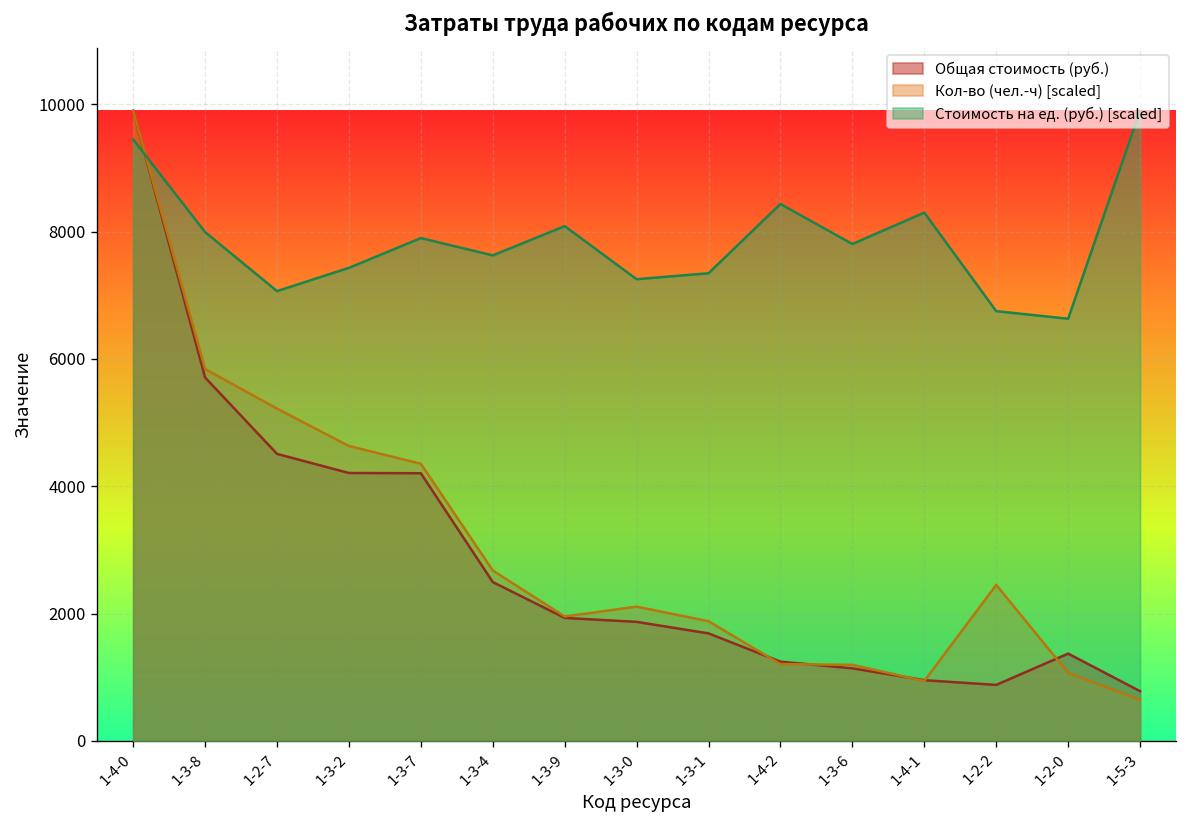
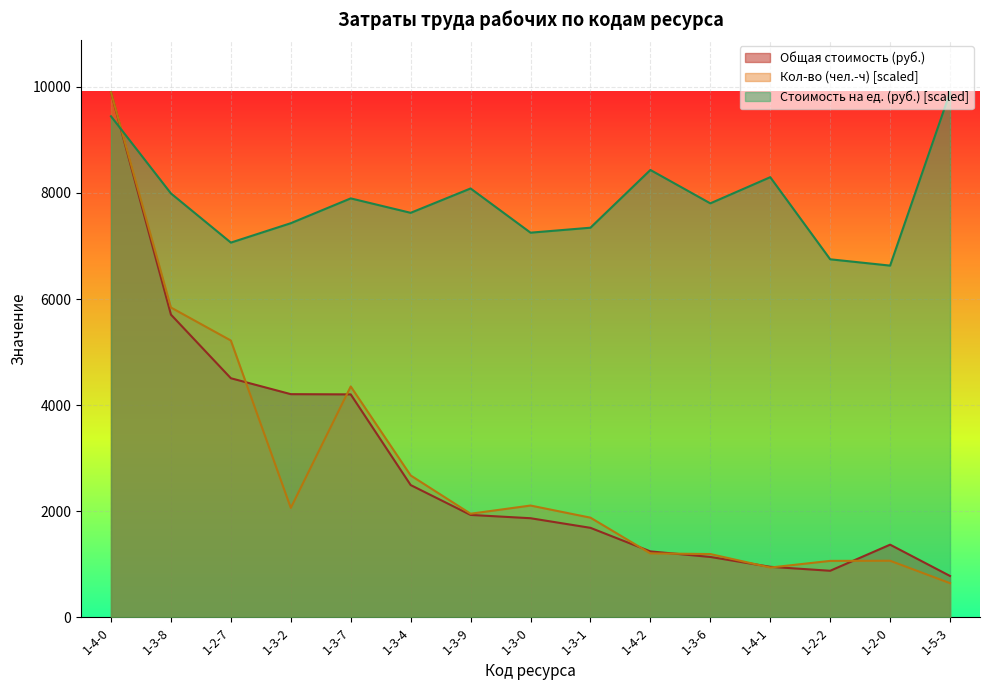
  {
    "Общая стоимость (руб.)": {
      "1-3-8": 5700,
      "1-2-7": 4500,
      "1-3-2": 4200,
      "1-3-7": 4200,
      "1-3-4": 2500,
      "1-3-0": 1900,
      "1-3-1": 1700,
      "1-3-6": 1100,
      "1-2-2": 900,
      "1-2-0": 1400,
      "1-5-3": 800
    },
    "Кол-во (чел.-ч) [scaled]": {
      "1-3-8": 5800,
      "1-2-7": 5200,
-     "1-3-2": 4600,
+     "1-3-2": 2100,
      "1-3-7": 4400,
      "1-3-4": 2700,
      "1-3-0": 2100,
      "1-3-1": 1900,
      "1-3-6": 1200,
-     "1-2-2": 2500,
+     "1-2-2": 1100,
      "1-2-0": 1100,
      "1-5-3": 600
    },
    "Стоимость на ед. (руб.) [scaled]": {
      "1-4-0": 9400,
      "1-3-8": 8000,
      "1-2-7": 7100,
      "1-3-2": 7400,
      "1-3-7": 7900,
      "1-3-4": 7600,
      "1-3-9": 8100,
      "1-3-0": 7300,
      "1-3-1": 7300,
      "1-4-2": 8400,
      "1-3-6": 7800,
      "1-4-1": 8300,
      "1-2-2": 6700,
      "1-2-0": 6600
    }
  }
